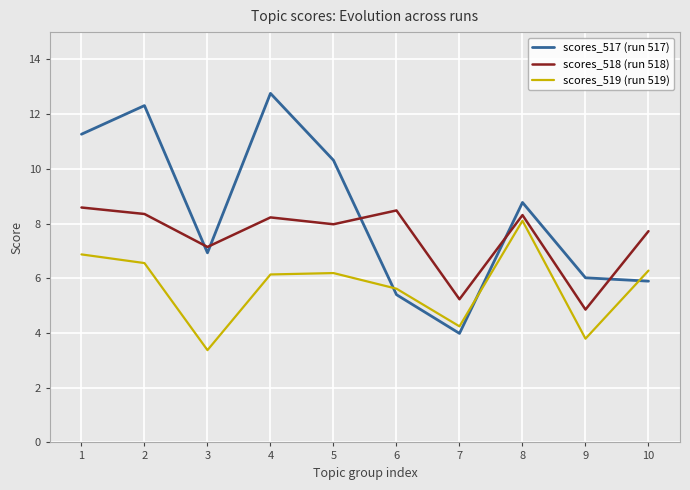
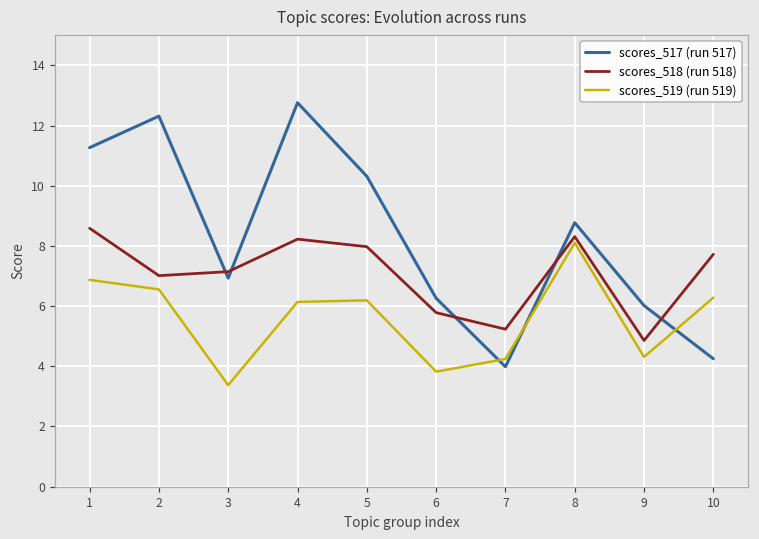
  {
    "scores_517 (run 517)": {
      "1": 11.3,
      "2": 12.3,
      "3": 6.9,
      "4": 12.8,
      "5": 10.3,
-     "6": 5.4,
+     "6": 6.3,
      "7": 4.0,
      "8": 8.8,
      "9": 6.0,
-     "10": 5.9
+     "10": 4.3
    },
    "scores_518 (run 518)": {
      "1": 8.6,
-     "2": 8.4,
+     "2": 7.0,
      "3": 7.1,
      "4": 8.2,
      "5": 8.0,
-     "6": 8.5,
+     "6": 5.8,
      "7": 5.2,
      "8": 8.3,
      "9": 4.9,
      "10": 7.7
    },
    "scores_519 (run 519)": {
      "1": 6.9,
      "2": 6.6,
      "3": 3.4,
      "4": 6.1,
      "5": 6.2,
-     "6": 5.6,
+     "6": 3.8,
      "7": 4.2,
      "8": 8.1,
-     "9": 3.8,
+     "9": 4.3,
      "10": 6.3
    }
  }
